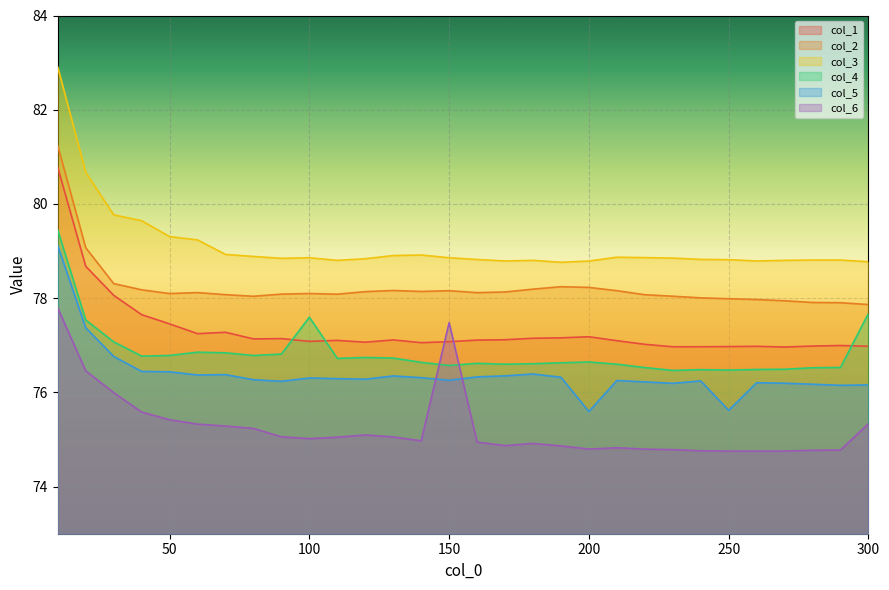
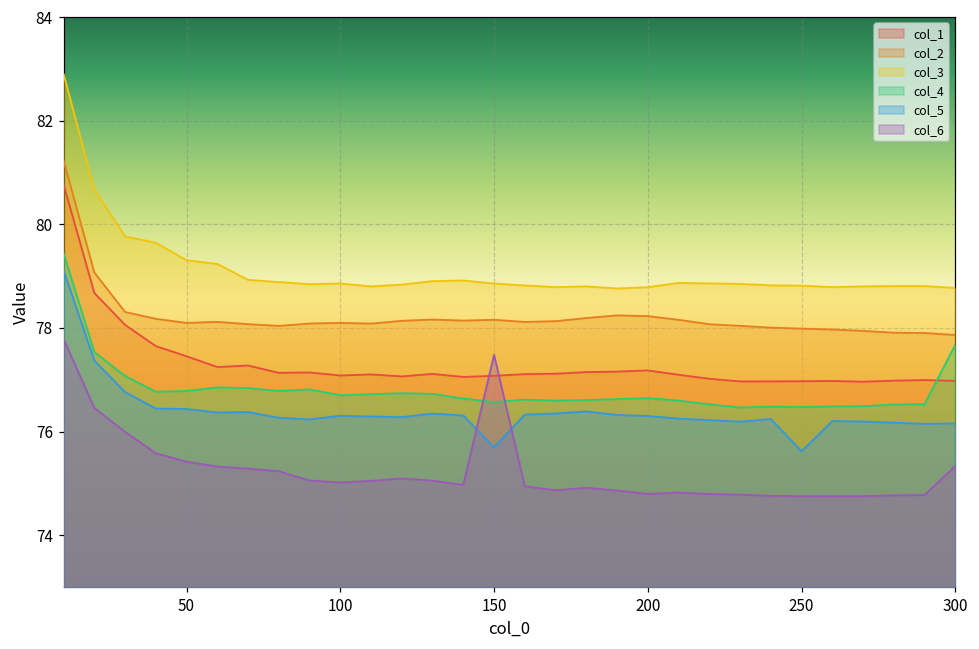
  {
    "col_4": {
      "50": 76.8,
-     "100": 77.6,
+     "100": 76.7,
      "150": 76.6,
      "200": 76.6,
      "250": 76.5,
      "300": 77.7
    },
    "col_5": {
      "50": 76.4,
      "100": 76.3,
-     "150": 76.3,
-     "200": 75.6,
+     "150": 75.7,
+     "200": 76.3,
      "250": 75.6,
      "300": 76.2
    },
    "col_6": {
      "50": 75.4,
      "100": 75.0,
      "150": 77.5,
      "200": 74.8,
      "250": 74.8,
      "300": 75.3
    }
  }
